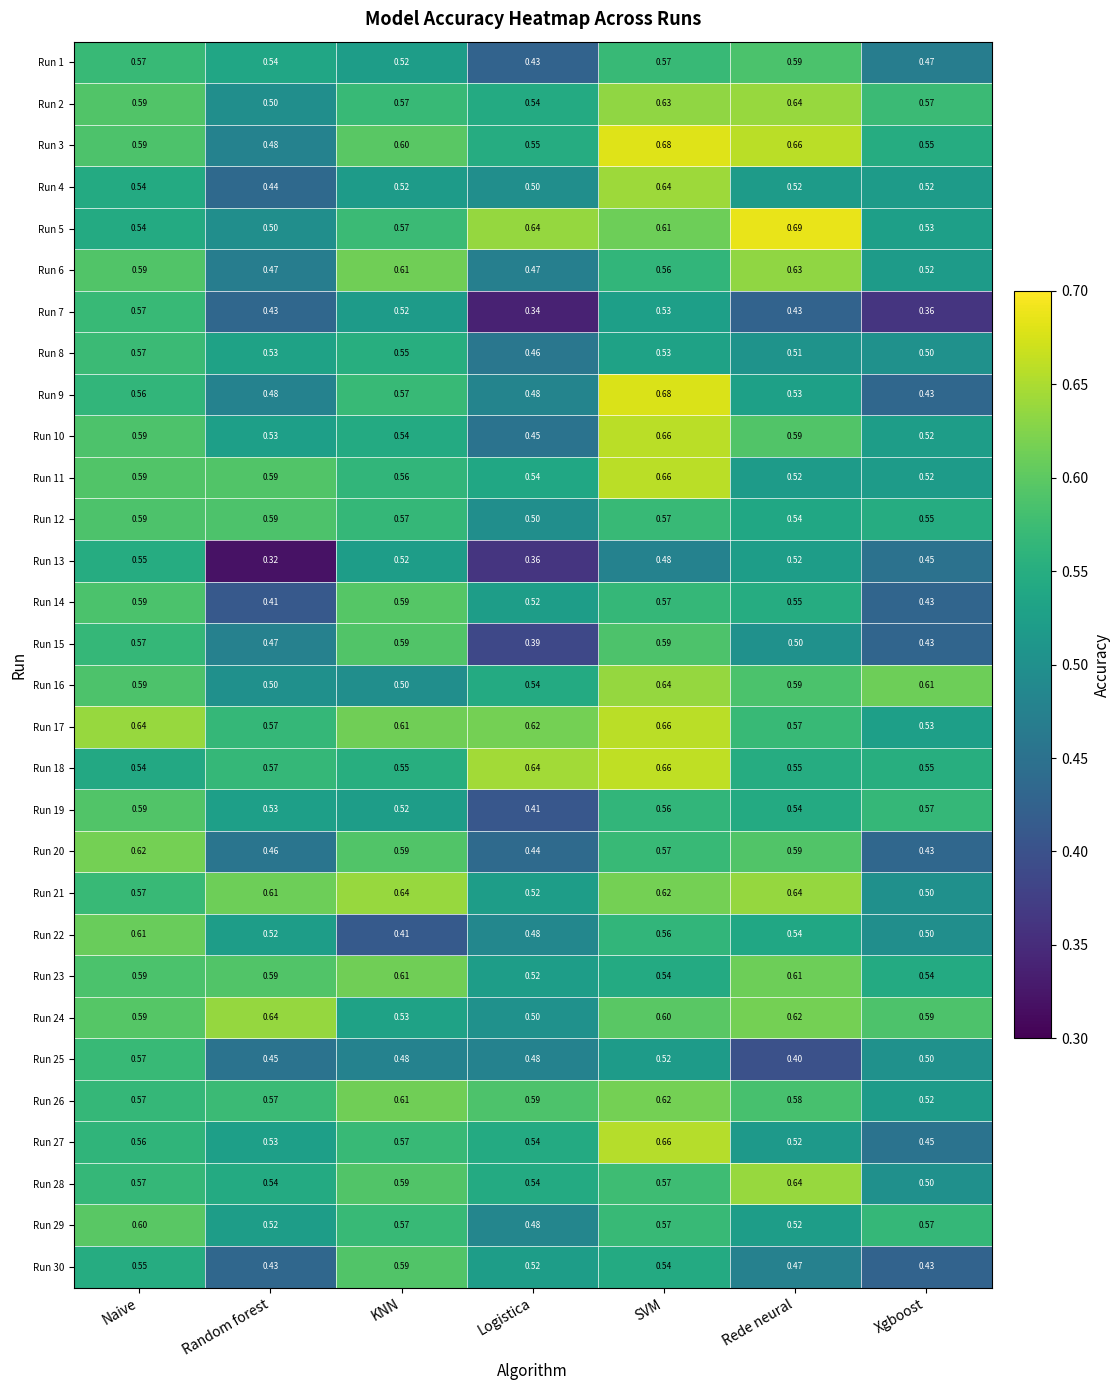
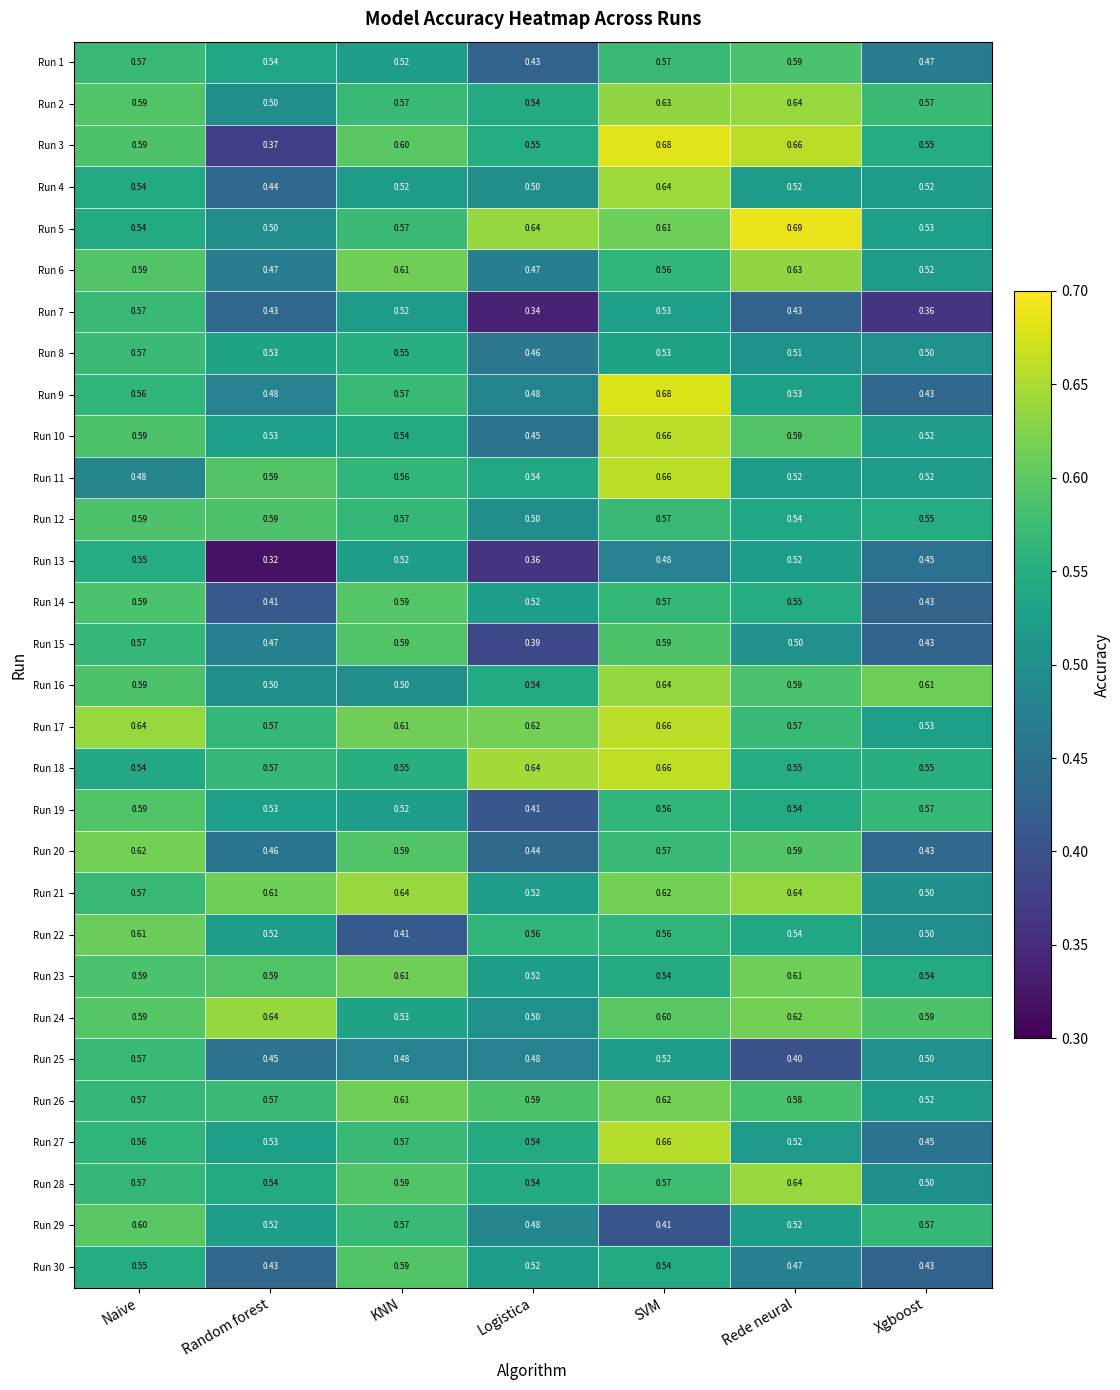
  {
    "Run 3": {
      "Naive": 0.59,
-     "Random forest": 0.48,
+     "Random forest": 0.37,
      "KNN": 0.60,
      "Logistica": 0.55,
      "SVM": 0.68,
      "Rede neural": 0.66,
      "Xgboost": 0.55
    },
    "Run 11": {
-     "Naive": 0.59,
+     "Naive": 0.48,
      "Random forest": 0.59,
      "KNN": 0.56,
      "Logistica": 0.54,
      "SVM": 0.66,
      "Rede neural": 0.52,
      "Xgboost": 0.52
    },
    "Run 22": {
      "Naive": 0.61,
      "Random forest": 0.52,
      "KNN": 0.41,
-     "Logistica": 0.48,
+     "Logistica": 0.56,
      "SVM": 0.56,
      "Rede neural": 0.54,
      "Xgboost": 0.50
    },
    "Run 29": {
      "Naive": 0.60,
      "Random forest": 0.52,
      "KNN": 0.57,
      "Logistica": 0.48,
-     "SVM": 0.57,
+     "SVM": 0.41,
      "Rede neural": 0.52,
      "Xgboost": 0.57
    }
  }
